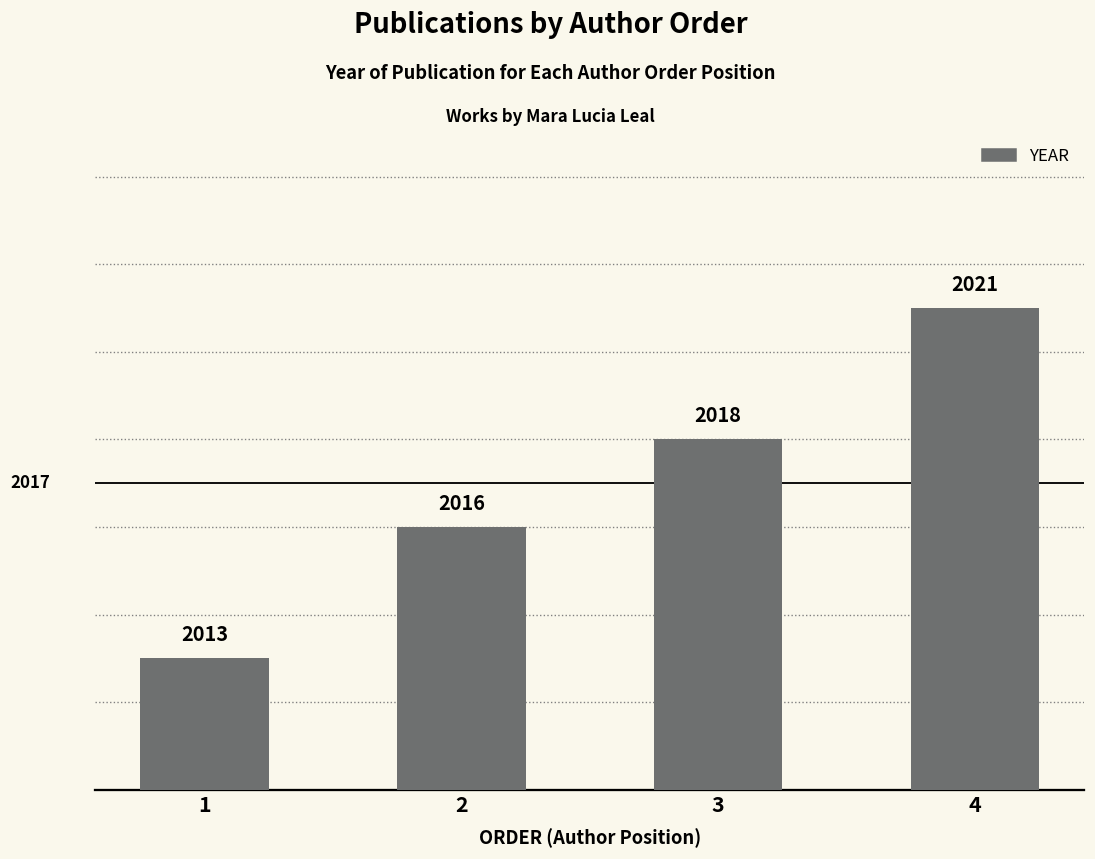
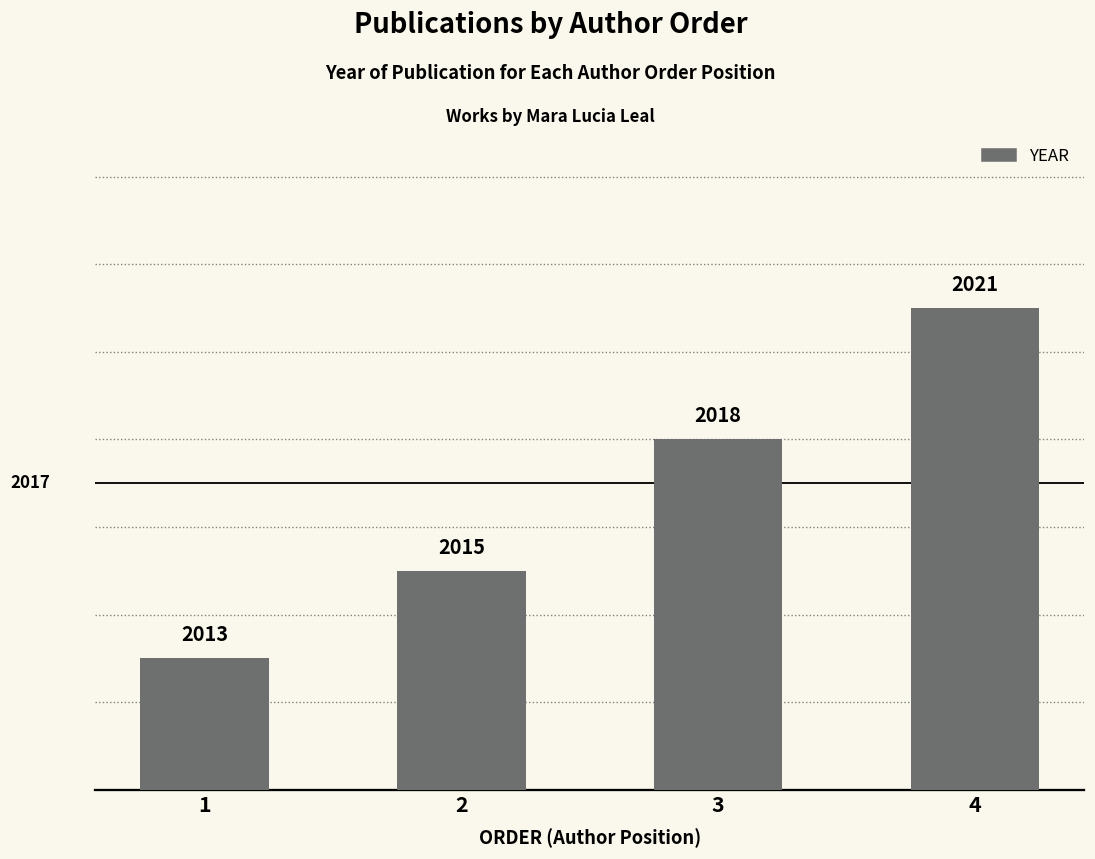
  {
    "1": 2013,
-   "2": 2016,
+   "2": 2015,
    "3": 2018,
    "4": 2021
  }
